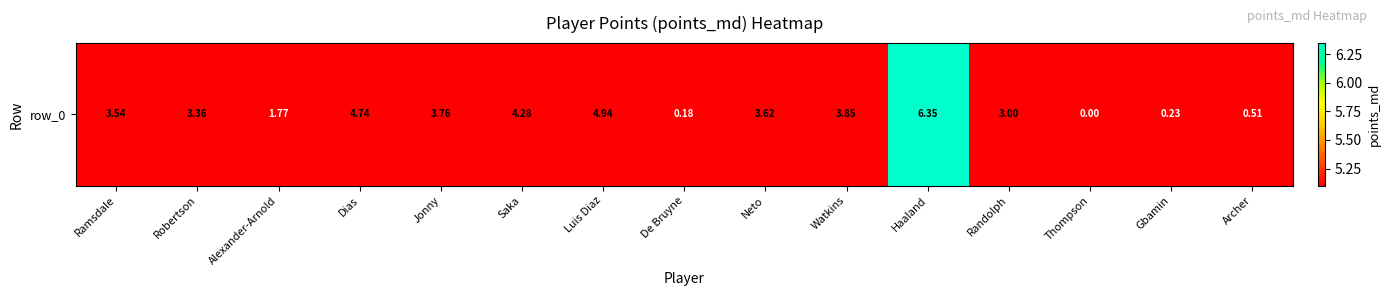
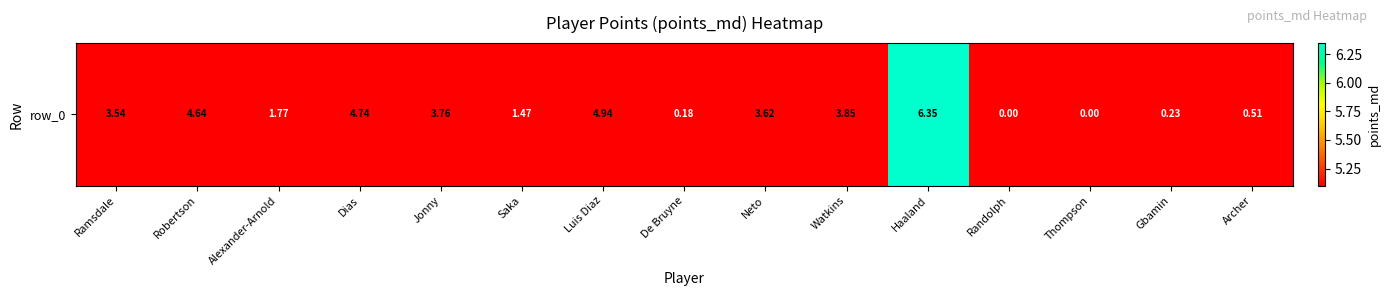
  {
    "row_0": {
      "Ramsdale": 3.54,
-     "Robertson": 3.36,
+     "Robertson": 4.64,
      "Alexander-Arnold": 1.77,
      "Dias": 4.74,
      "Jonny": 3.76,
-     "Saka": 4.28,
+     "Saka": 1.47,
      "Luis Diaz": 4.94,
      "De Bruyne": 0.18,
      "Neto": 3.62,
      "Watkins": 3.85,
      "Haaland": 6.35,
-     "Randolph": 3.00,
+     "Randolph": 0.00,
      "Thompson": 0.00,
      "Gbamin": 0.23,
      "Archer": 0.51
    }
  }
